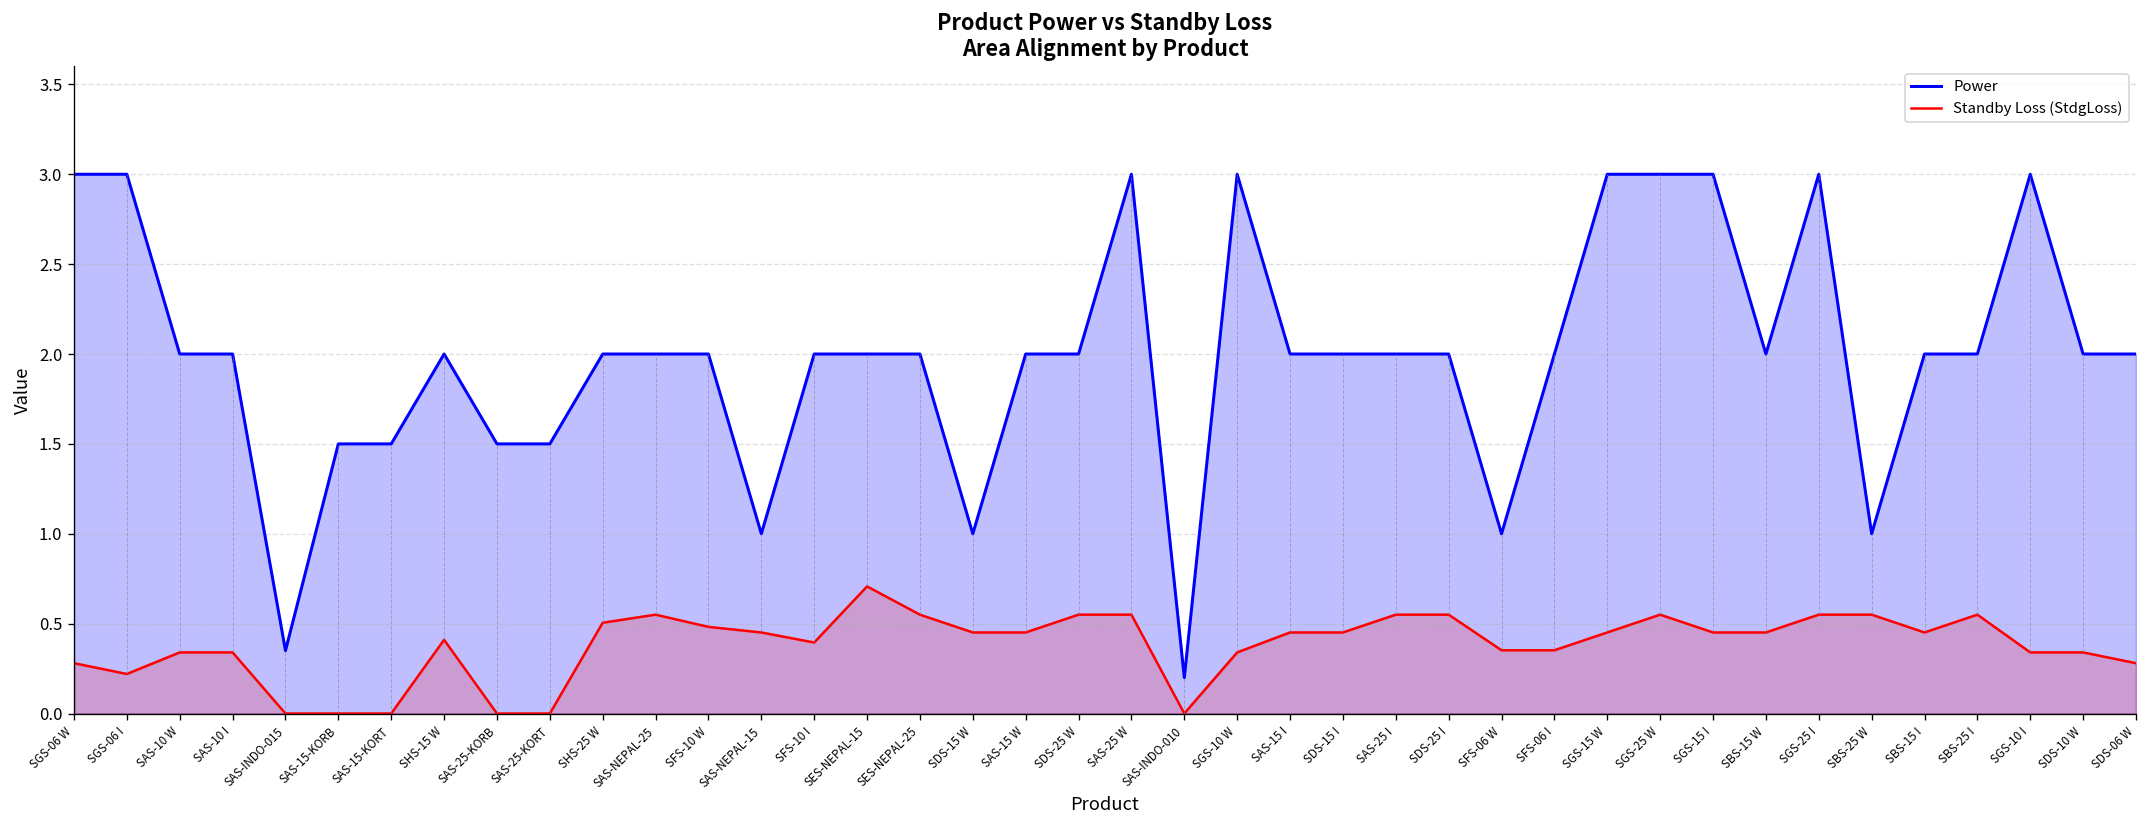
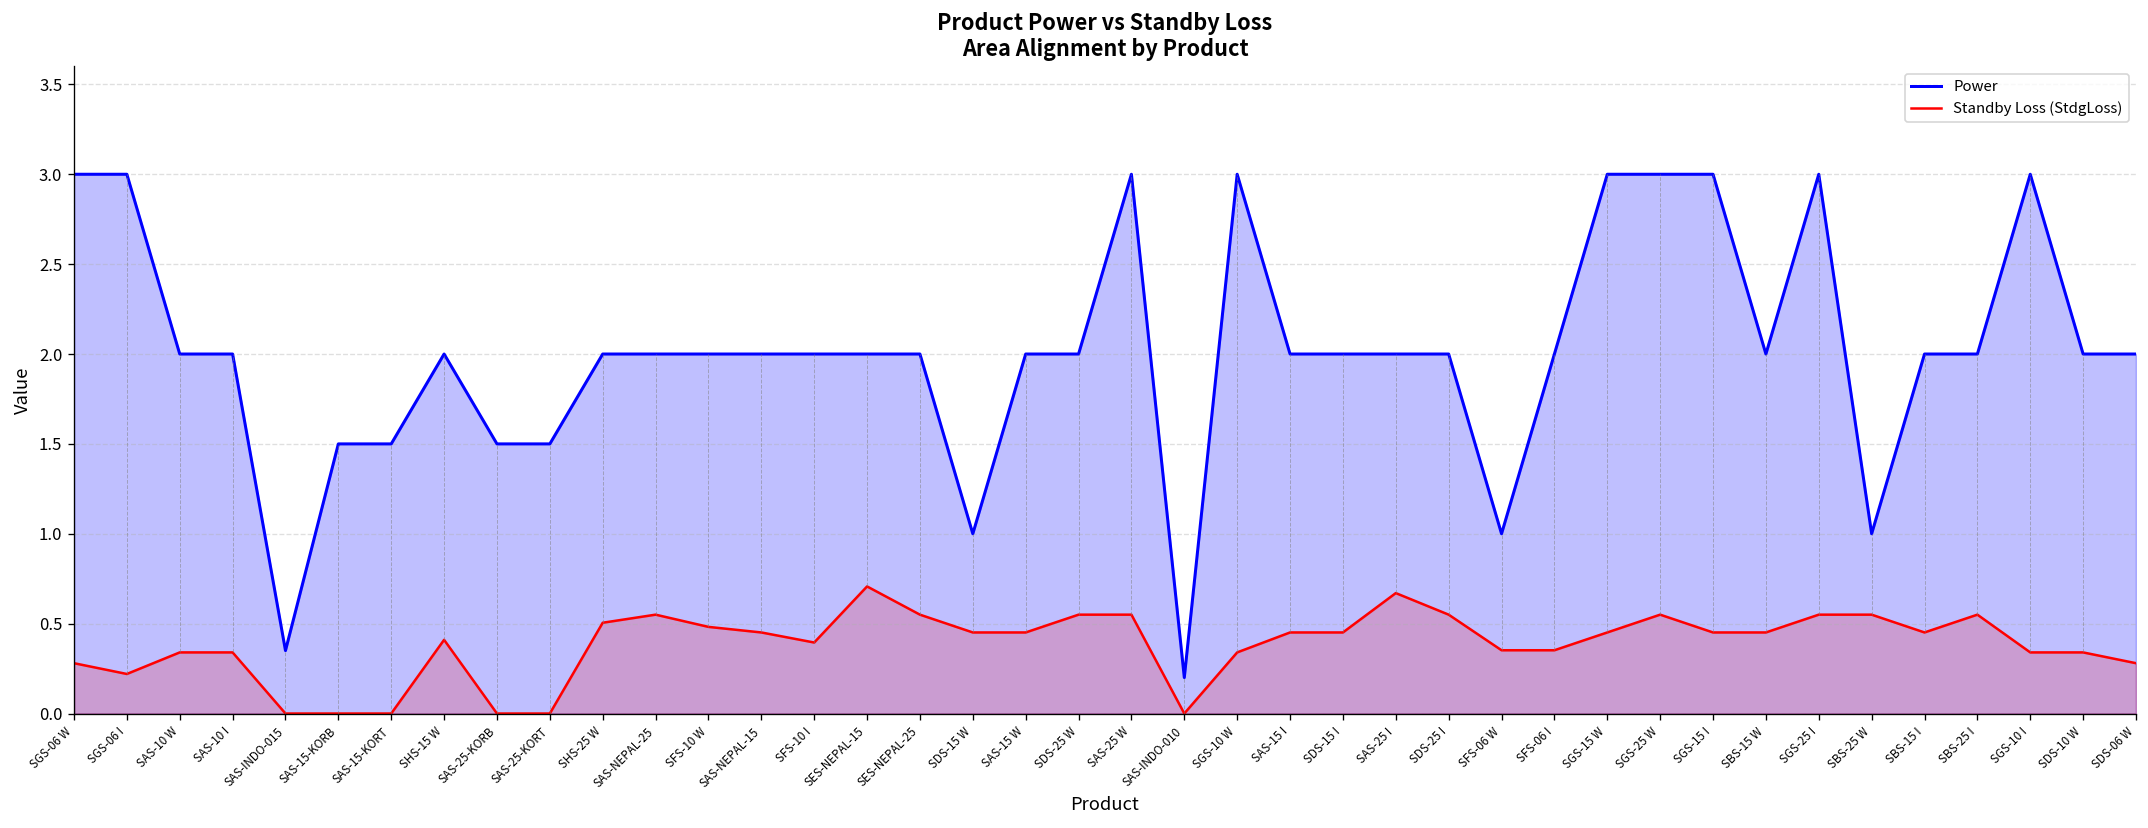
  {
    "Power": {
-     "SAS-NEPAL-15": 1
+     "SAS-NEPAL-15": 2
    },
    "Standby Loss (StdgLoss)": {
-     "SAS-25 I": 0.55
+     "SAS-25 I": 0.67
    }
  }
